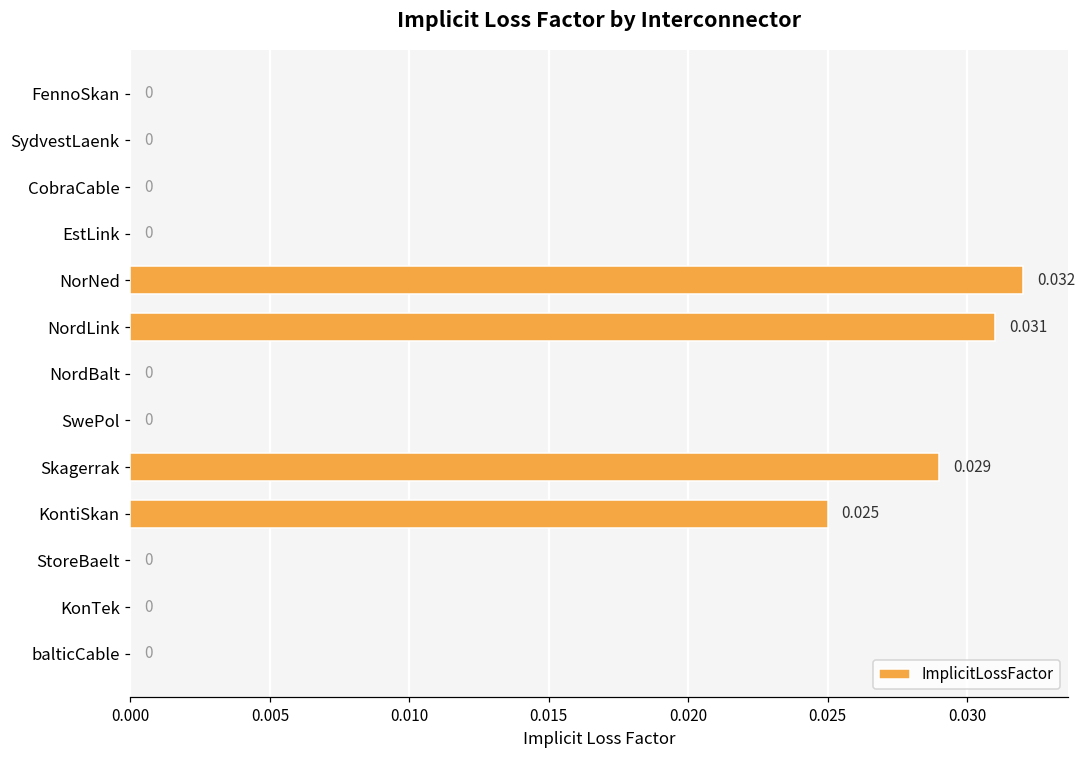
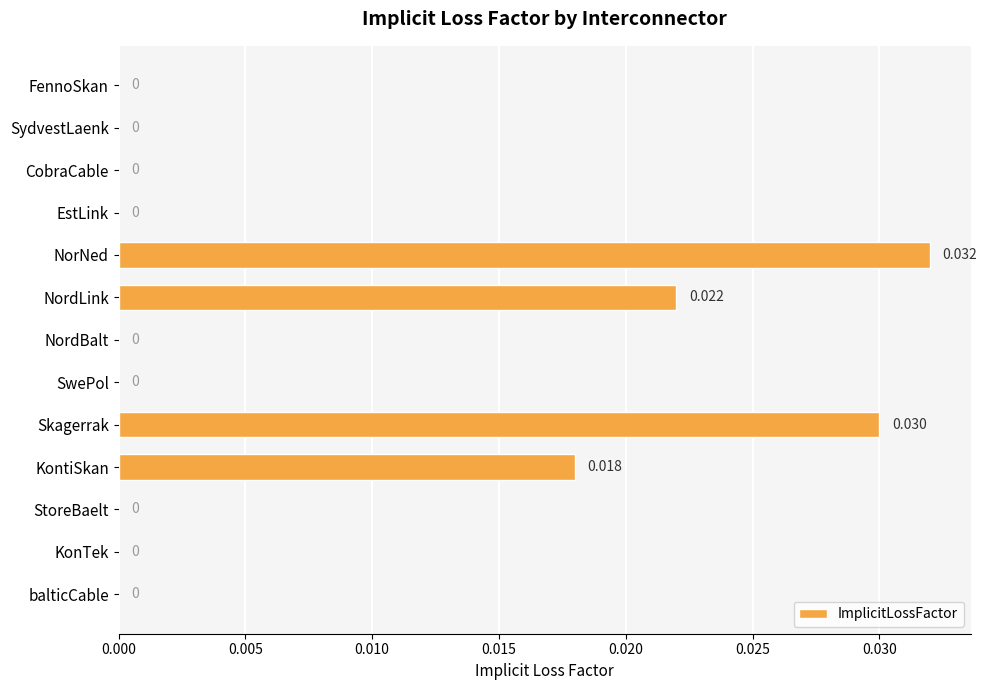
  {
    "FennoSkan": 0,
    "SydvestLaenk": 0,
    "CobraCable": 0,
    "EstLink": 0,
    "NorNed": 0.032,
-   "NordLink": 0.031,
+   "NordLink": 0.022,
    "NordBalt": 0,
    "SwePol": 0,
-   "Skagerrak": 0.029,
-   "KontiSkan": 0.025,
+   "Skagerrak": 0.030,
+   "KontiSkan": 0.018,
    "StoreBaelt": 0,
    "KonTek": 0,
    "balticCable": 0
  }
